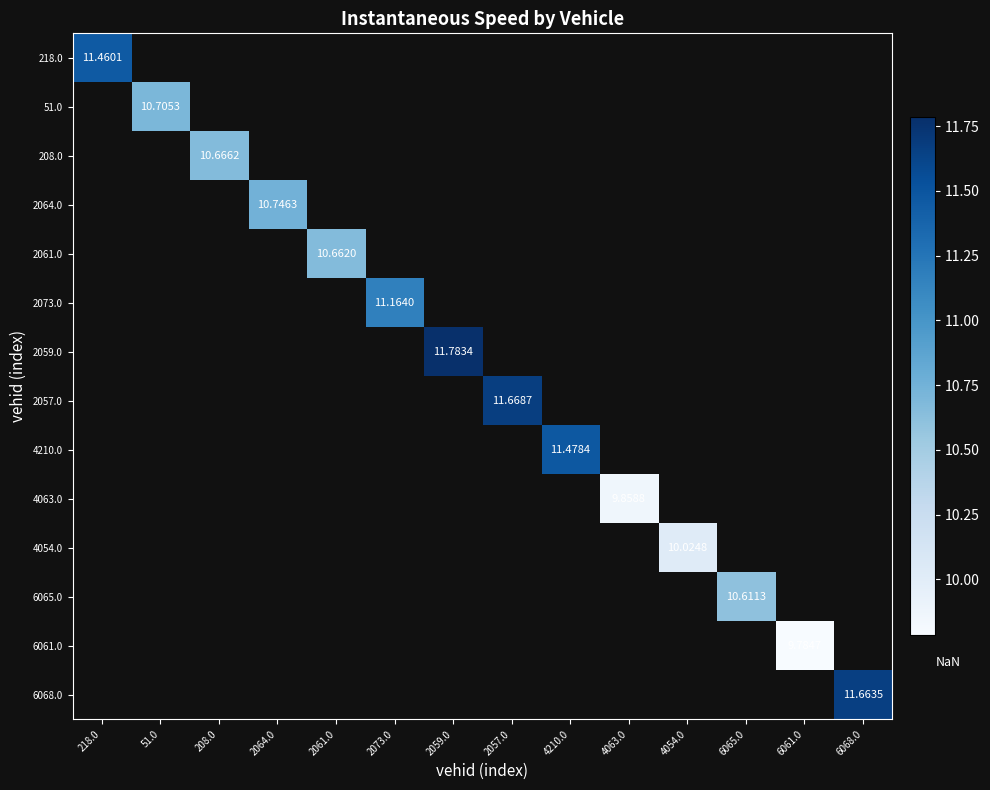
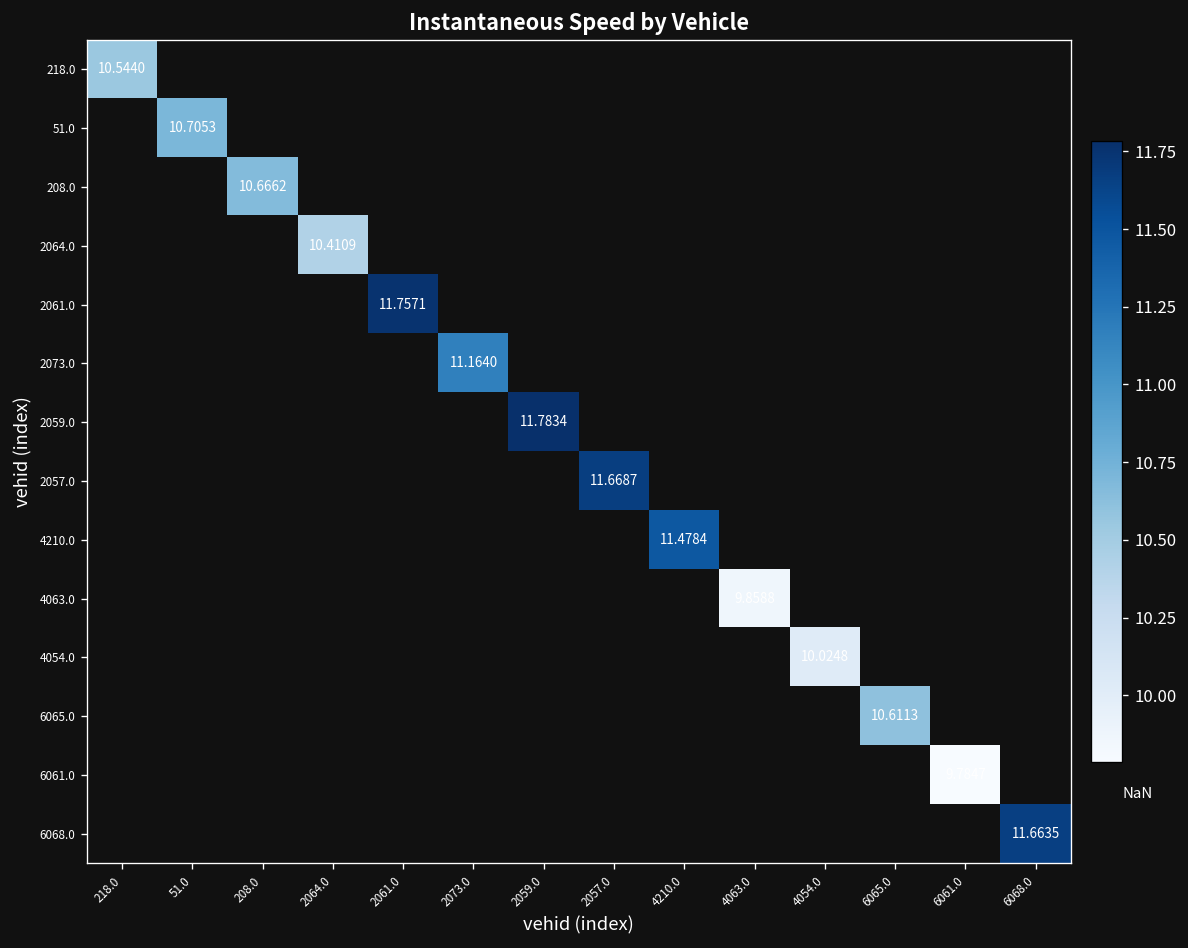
  {
    "218.0": {
-     "218.0": 11.4601
+     "218.0": 10.5440
    },
    "51.0": {
      "51.0": 10.7053
    },
    "208.0": {
      "208.0": 10.6662
    },
    "2064.0": {
-     "2064.0": 10.7463
+     "2064.0": 10.4109
    },
    "2061.0": {
-     "2061.0": 10.6620
+     "2061.0": 11.7571
    },
    "2073.0": {
      "2073.0": 11.1640
    },
    "2059.0": {
      "2059.0": 11.7834
    },
    "2057.0": {
      "2057.0": 11.6687
    },
    "4210.0": {
      "4210.0": 11.4784
    },
    "6065.0": {
      "6065.0": 10.6113
    },
    "6068.0": {
      "6068.0": 11.6635
    }
  }
